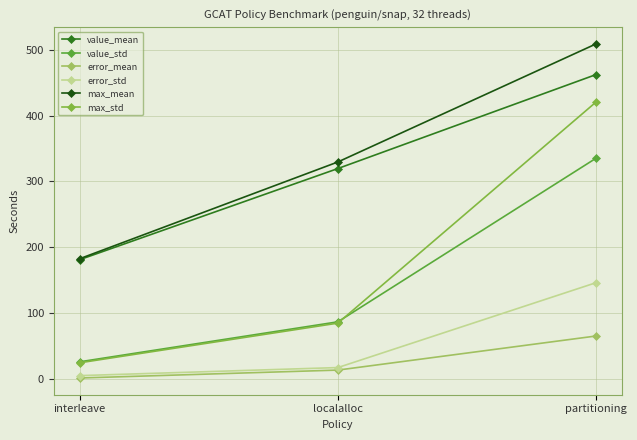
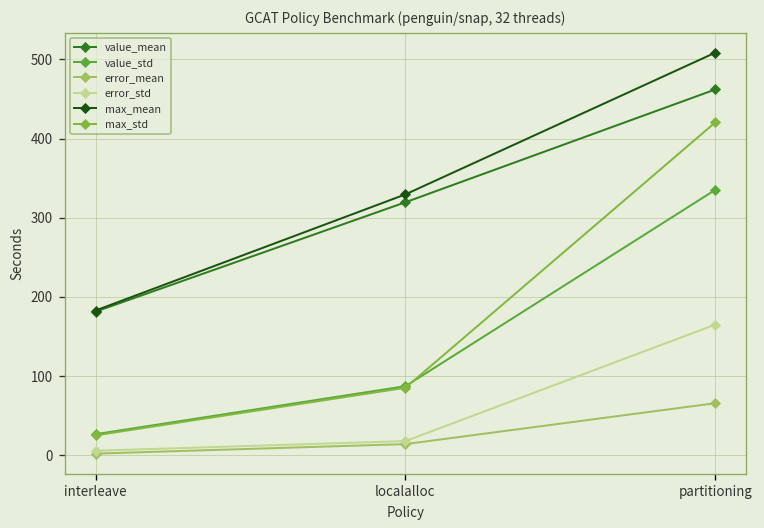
  {
    "error_std": {
-     "partitioning": 150
+     "partitioning": 170
    }
  }
